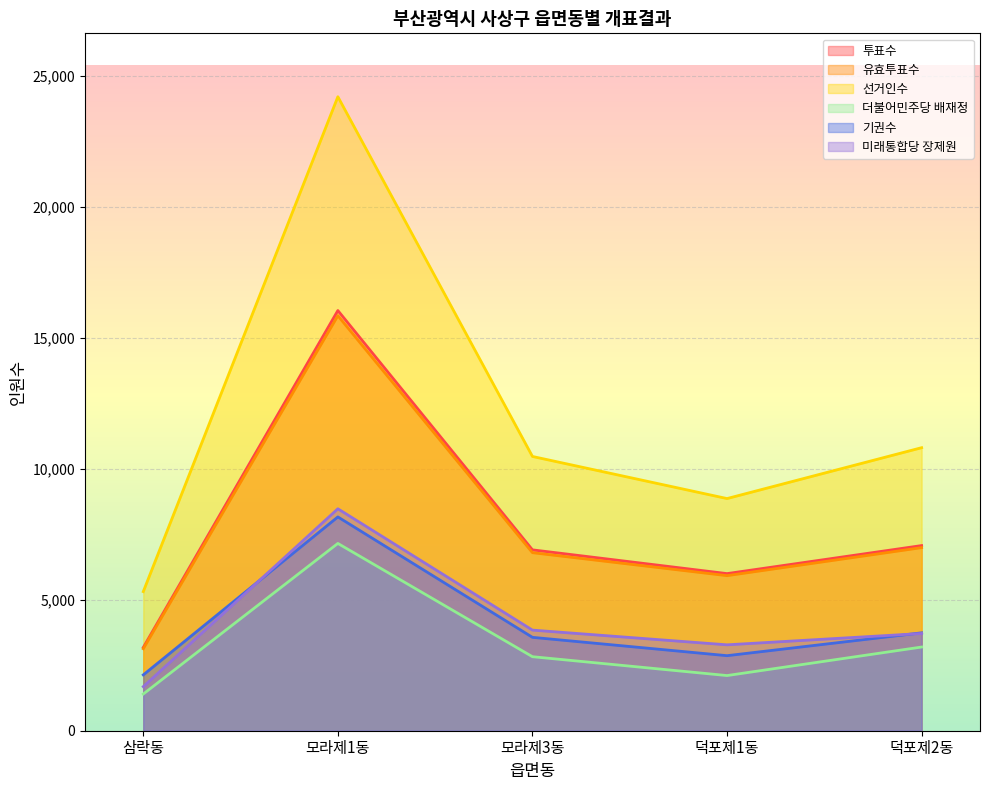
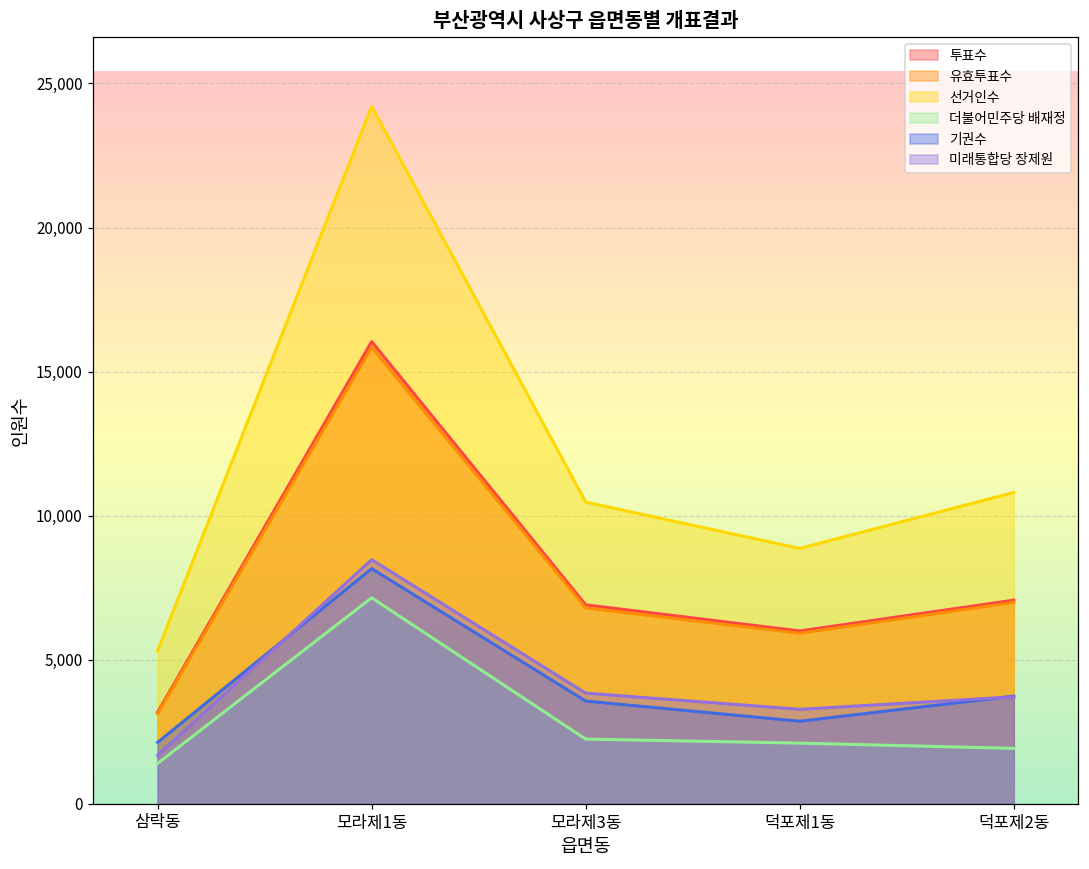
  {
    "더불어민주당 배재정": {
      "삼락동": "1,400",
      "모라제1동": "7,200",
-     "모라제3동": "2,800",
+     "모라제3동": "2,200",
      "덕포제1동": "2,100",
-     "덕포제2동": "3,200"
+     "덕포제2동": "1,900"
    }
  }
